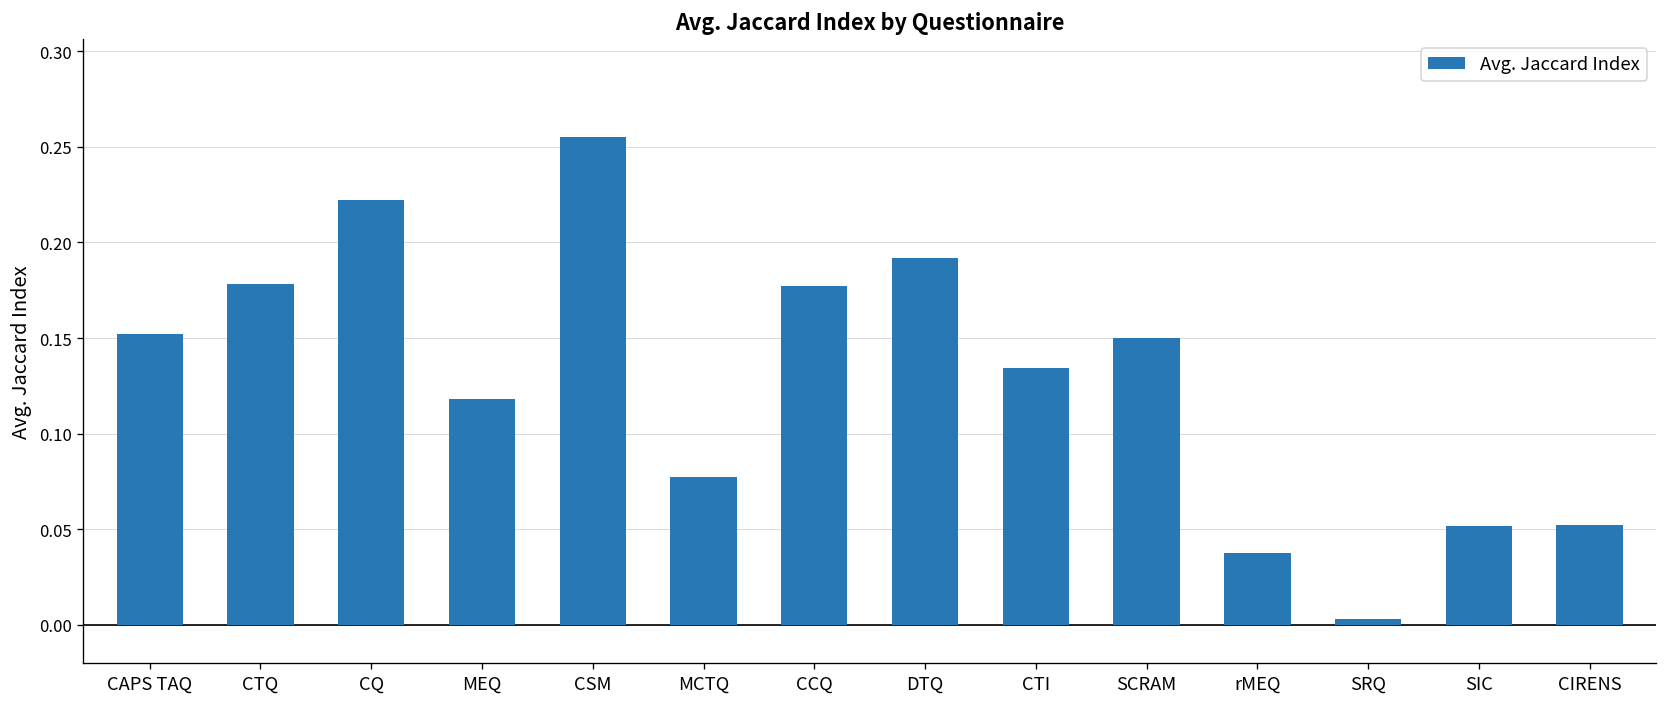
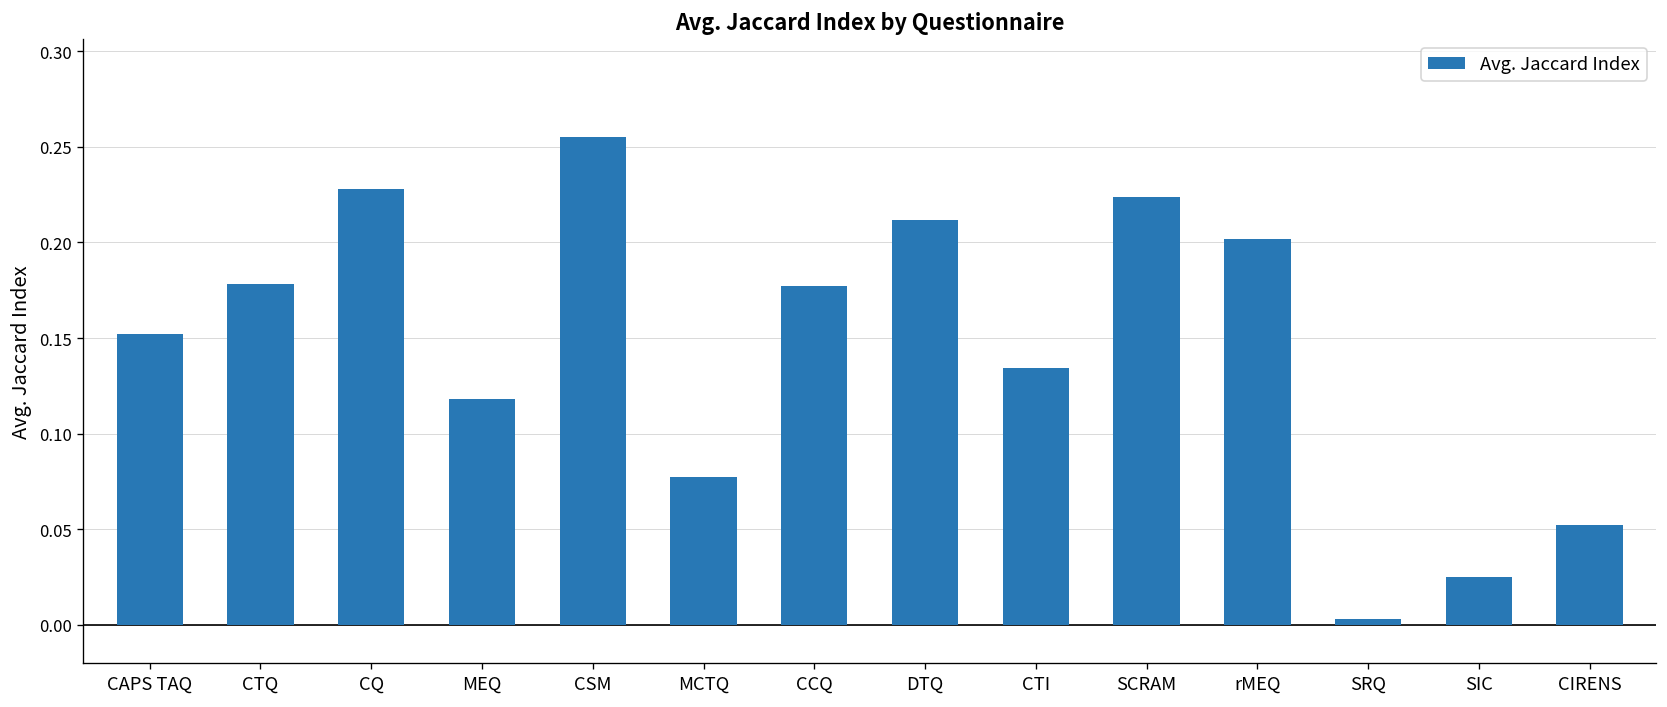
  {
    "CAPS TAQ": 0.152,
    "CTQ": 0.178,
-   "CQ": 0.222,
+   "CQ": 0.228,
    "MEQ": 0.118,
    "CSM": 0.255,
    "MCTQ": 0.077,
    "CCQ": 0.177,
-   "DTQ": 0.192,
+   "DTQ": 0.212,
    "CTI": 0.135,
-   "SCRAM": 0.150,
-   "rMEQ": 0.037,
+   "SCRAM": 0.224,
+   "rMEQ": 0.202,
    "SRQ": 0.003,
-   "SIC": 0.052,
+   "SIC": 0.025,
    "CIRENS": 0.052
  }
